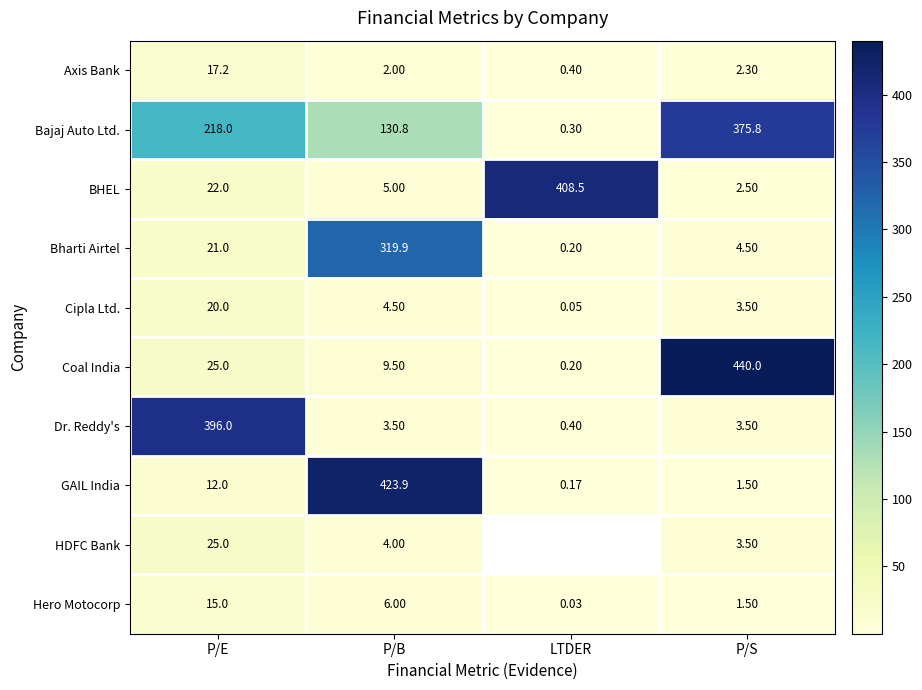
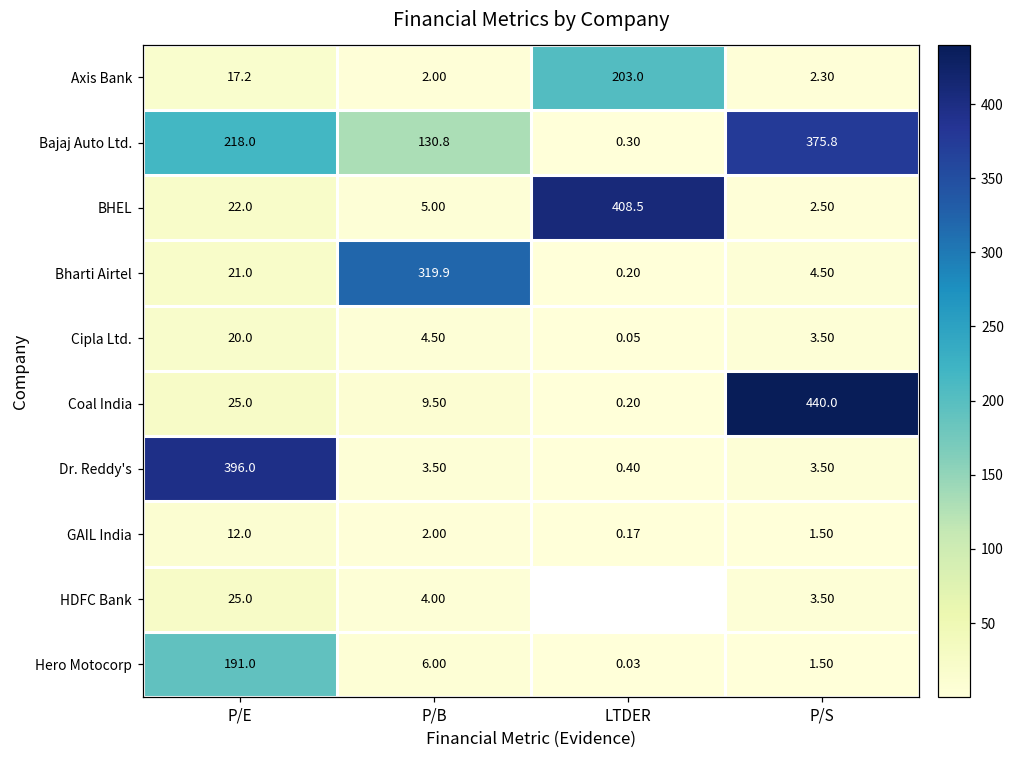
  {
    "Axis Bank": {
      "P/E": 17.2,
      "P/B": 2.00,
-     "LTDER": 0.40,
+     "LTDER": 203.0,
      "P/S": 2.30
    },
    "Bajaj Auto Ltd.": {
      "P/E": 218.0,
      "P/B": 130.8,
      "LTDER": 0.30,
      "P/S": 375.8
    },
    "BHEL": {
      "P/E": 22.0,
      "P/B": 5.00,
      "LTDER": 408.5,
      "P/S": 2.50
    },
    "Bharti Airtel": {
      "P/E": 21.0,
      "P/B": 319.9,
      "LTDER": 0.20,
      "P/S": 4.50
    },
    "Cipla Ltd.": {
      "P/E": 20.0,
      "P/B": 4.50,
      "LTDER": 0.05,
      "P/S": 3.50
    },
    "Coal India": {
      "P/E": 25.0,
      "P/B": 9.50,
      "LTDER": 0.20,
      "P/S": 440.0
    },
    "Dr. Reddy's": {
      "P/E": 396.0,
      "P/B": 3.50,
      "LTDER": 0.40,
      "P/S": 3.50
    },
    "GAIL India": {
      "P/E": 12.0,
-     "P/B": 423.9,
+     "P/B": 2.00,
      "LTDER": 0.17,
      "P/S": 1.50
    },
    "HDFC Bank": {
      "P/E": 25.0,
      "P/B": 4.00,
      "P/S": 3.50
    },
    "Hero Motocorp": {
-     "P/E": 15.0,
+     "P/E": 191.0,
      "P/B": 6.00,
      "LTDER": 0.03,
      "P/S": 1.50
    }
  }
